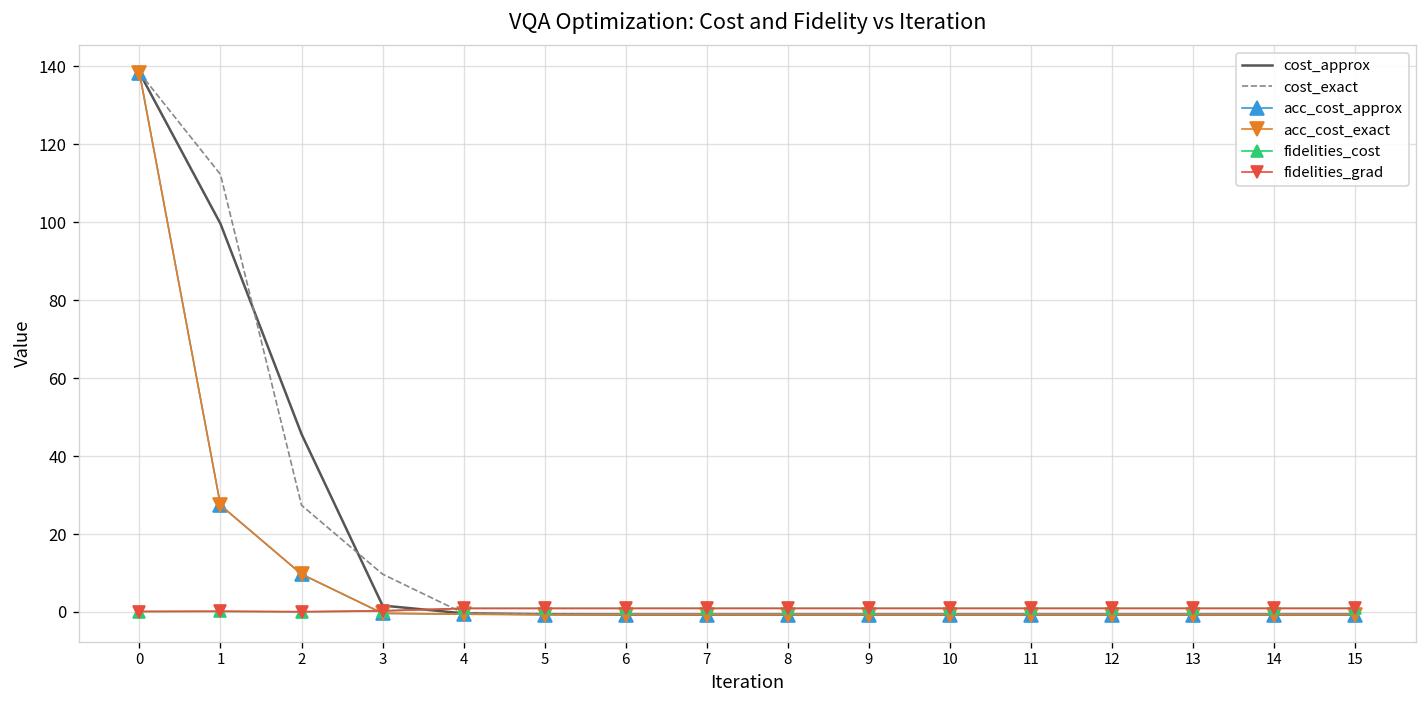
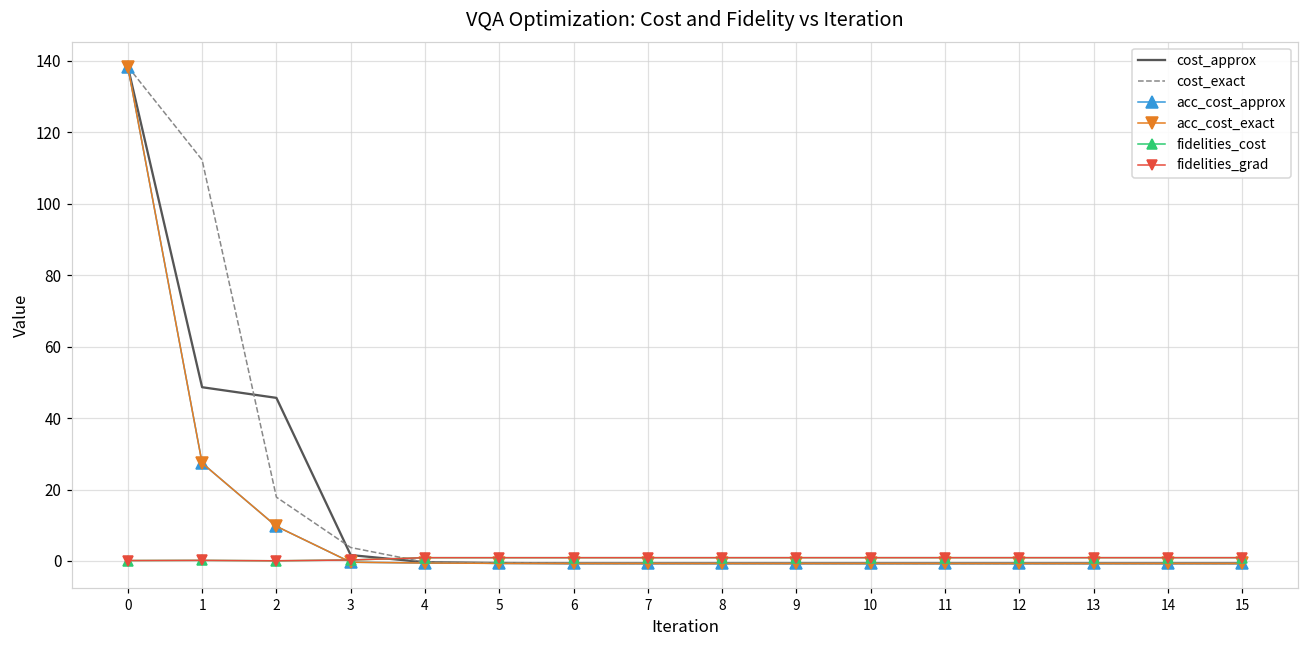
  {
    "cost_approx": {
-     "1": 100,
+     "1": 49,
      "2": 46,
      "3": 2
    },
    "cost_exact": {
      "1": 112,
-     "2": 27,
-     "3": 10
+     "2": 18,
+     "3": 4
    }
  }
